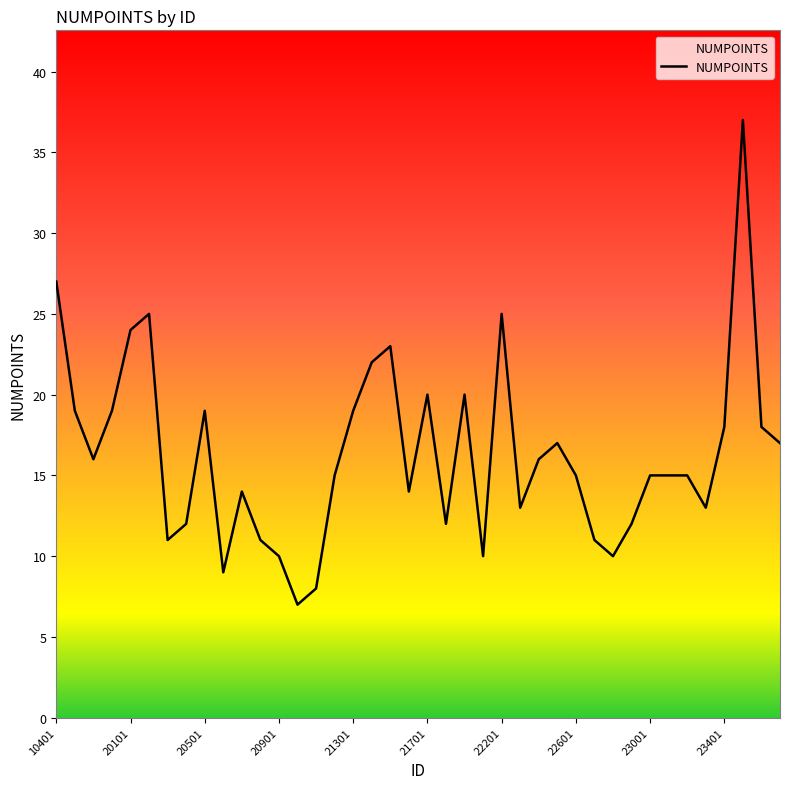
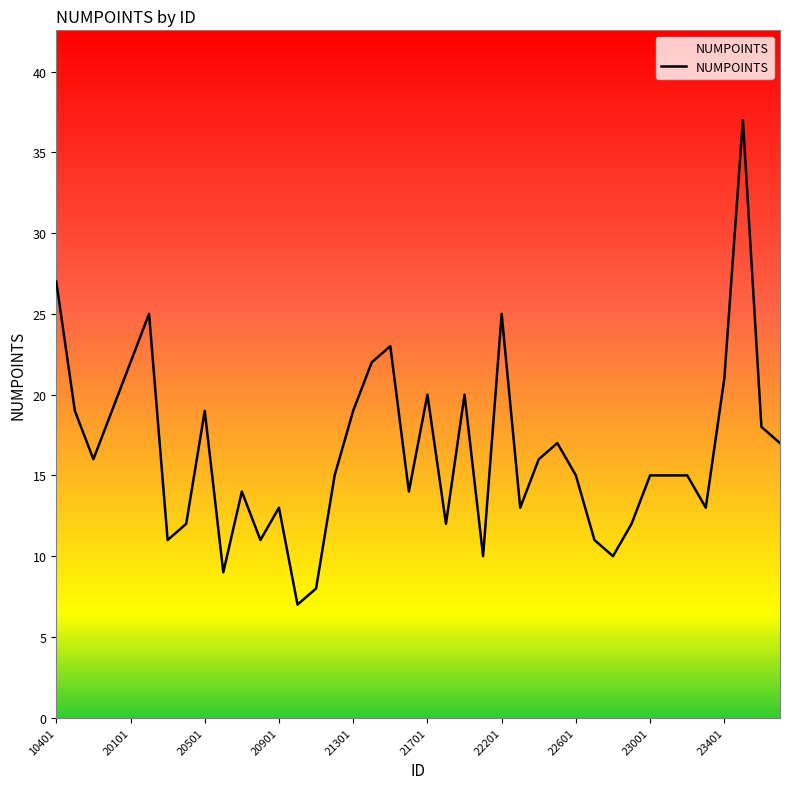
  {
    "10401": 27,
-   "20101": 24,
+   "20101": 22,
    "20501": 19,
-   "20901": 10,
+   "20901": 13,
    "21301": 19,
    "21701": 20,
    "22201": 25,
    "22601": 15,
    "23001": 15,
-   "23401": 18
+   "23401": 21
  }
